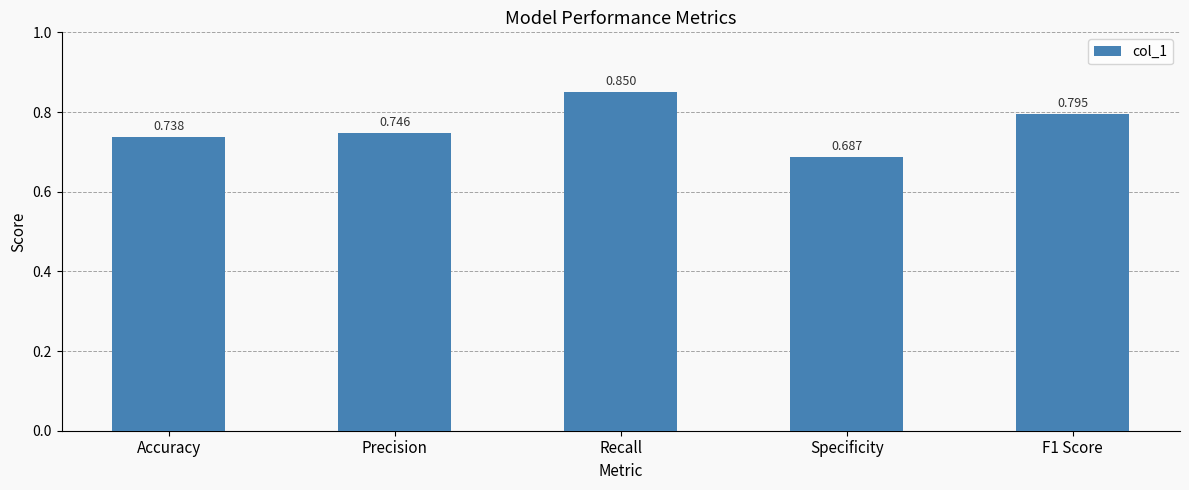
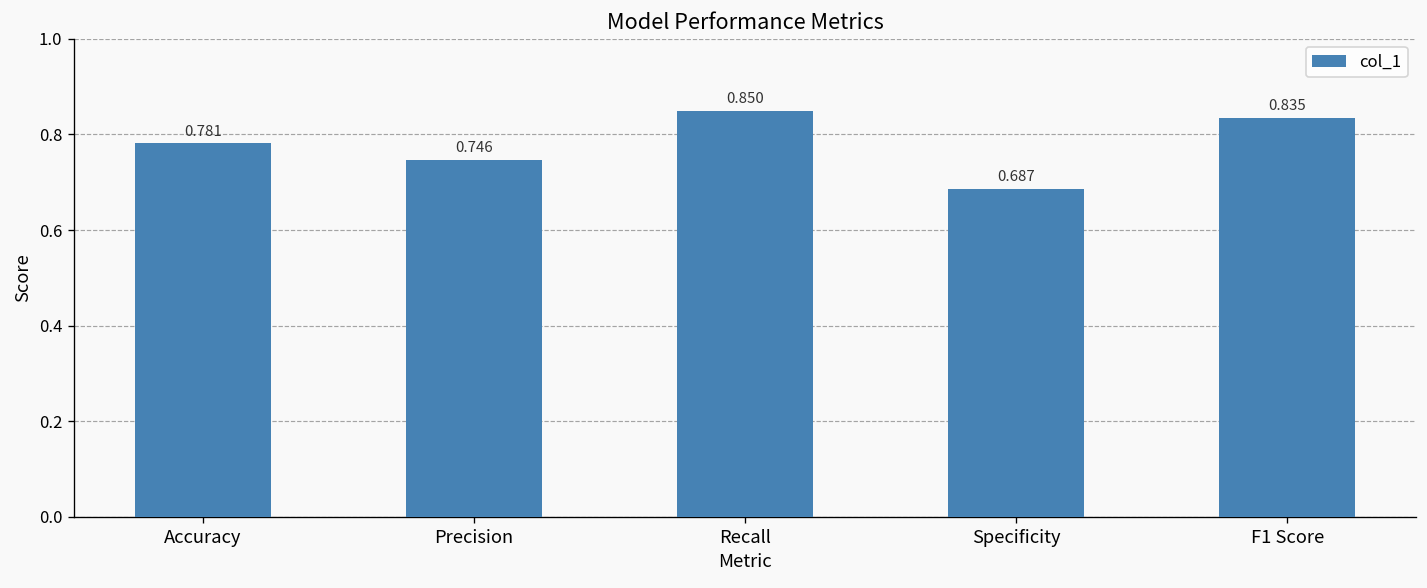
  {
-   "Accuracy": 0.738,
+   "Accuracy": 0.781,
    "Precision": 0.746,
    "Recall": 0.850,
    "Specificity": 0.687,
-   "F1 Score": 0.795
+   "F1 Score": 0.835
  }
